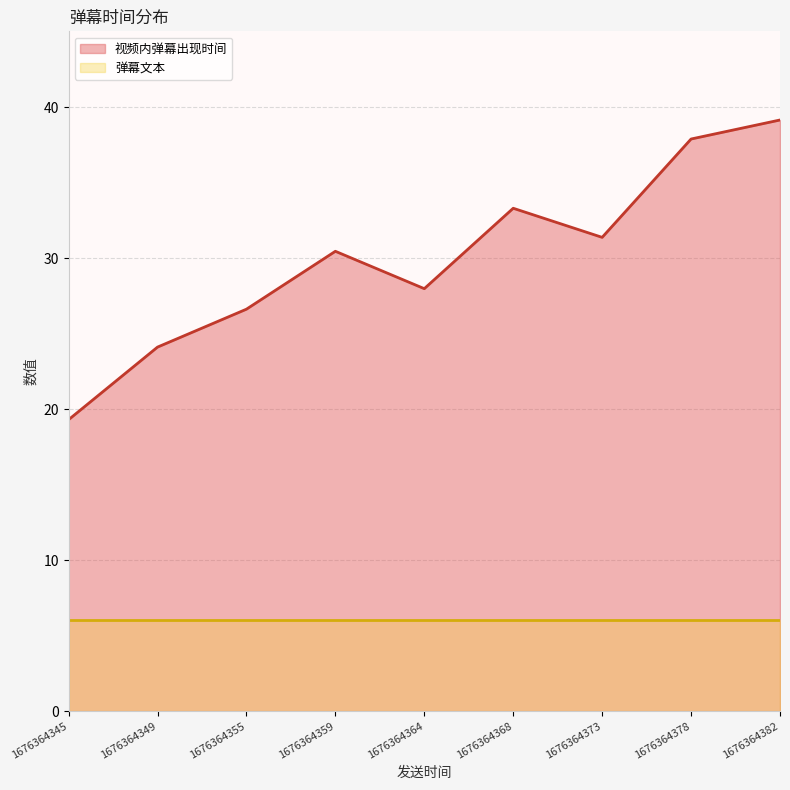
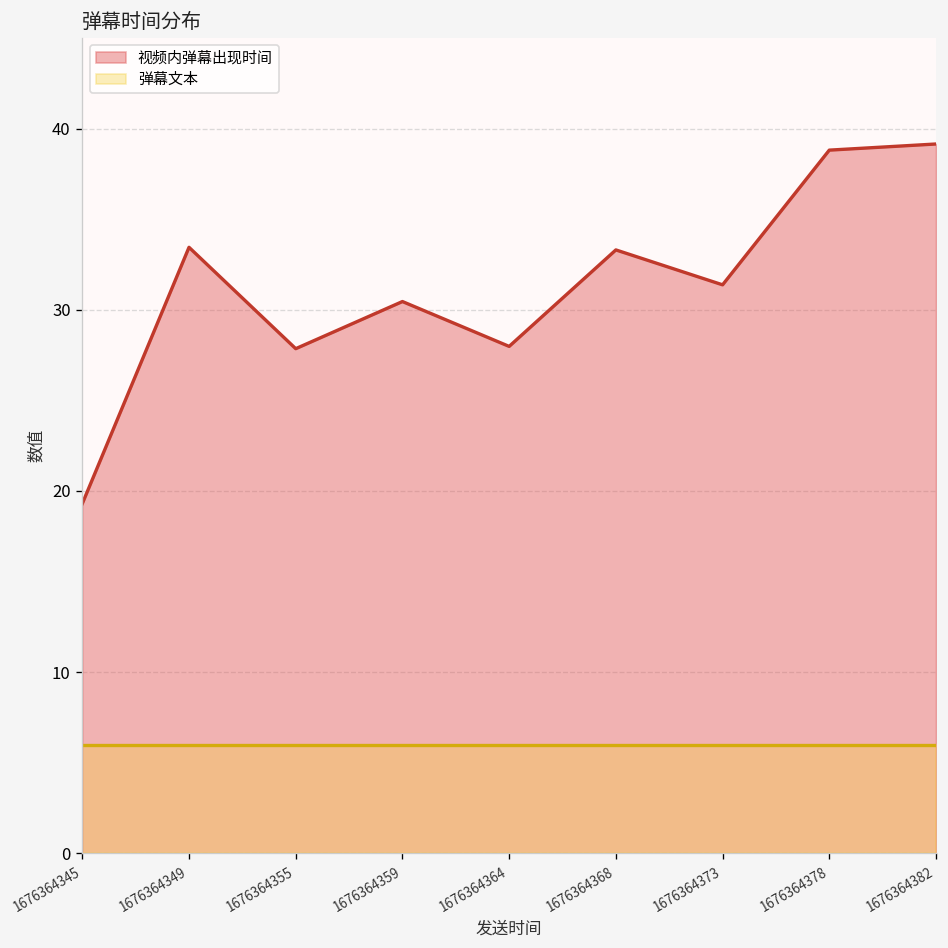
  {
    "视频内弹幕出现时间": {
      "1676364345": 19.3,
-     "1676364349": 24.1,
-     "1676364355": 26.6,
+     "1676364349": 33.5,
+     "1676364355": 27.9,
      "1676364359": 30.5,
      "1676364364": 28.0,
      "1676364368": 33.3,
      "1676364373": 31.4,
-     "1676364378": 37.9,
+     "1676364378": 38.8,
      "1676364382": 39.2
    },
    "弹幕文本": {
      "1676364345": 6.0,
      "1676364349": 6.0,
      "1676364355": 6.0,
      "1676364359": 6.0,
      "1676364364": 6.0,
      "1676364368": 6.0,
      "1676364373": 6.0,
      "1676364378": 6.0,
      "1676364382": 6.0
    }
  }
